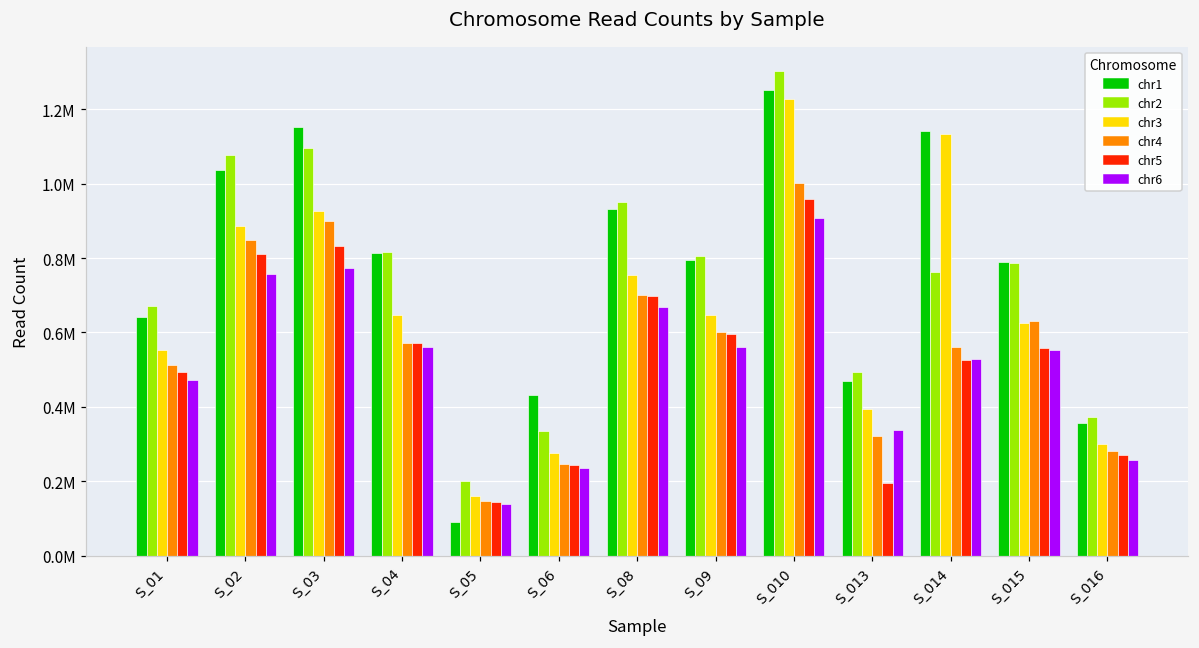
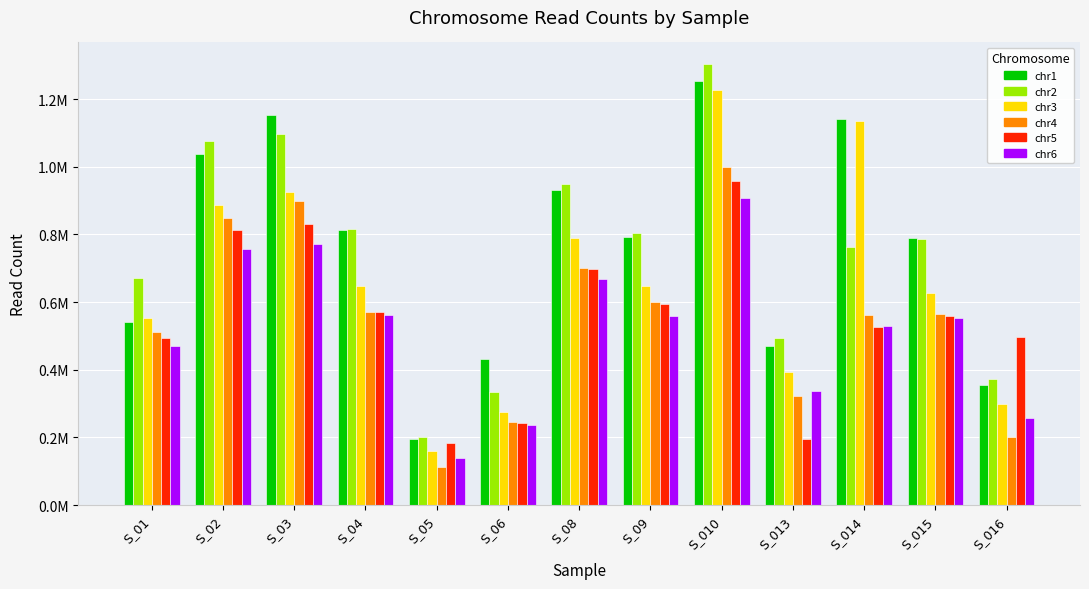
  {
    "chr1": {
-     "S_01": 640000,
+     "S_01": 540000,
      "S_02": 1040000,
      "S_03": 1150000,
      "S_04": 810000,
-     "S_05": 90000,
+     "S_05": 200000,
      "S_06": 430000,
      "S_08": 930000,
      "S_09": 790000,
      "S_010": 1250000,
      "S_013": 470000,
      "S_014": 1140000,
      "S_015": 790000,
      "S_016": 360000
    },
    "chr2": {
      "S_01": 670000,
      "S_02": 1080000,
      "S_03": 1100000,
      "S_04": 820000,
      "S_05": 200000,
      "S_06": 340000,
      "S_08": 950000,
      "S_09": 800000,
      "S_010": 1300000,
      "S_013": 490000,
      "S_014": 760000,
      "S_015": 790000,
      "S_016": 370000
    },
    "chr3": {
      "S_01": 550000,
      "S_02": 890000,
      "S_03": 930000,
      "S_04": 650000,
      "S_05": 160000,
      "S_06": 280000,
-     "S_08": 750000,
+     "S_08": 790000,
      "S_09": 650000,
      "S_010": 1230000,
      "S_013": 390000,
      "S_014": 1130000,
      "S_015": 630000,
      "S_016": 300000
    },
    "chr4": {
      "S_01": 510000,
      "S_02": 850000,
      "S_03": 900000,
      "S_04": 570000,
-     "S_05": 150000,
+     "S_05": 110000,
      "S_06": 250000,
      "S_08": 700000,
      "S_09": 600000,
      "S_010": 1000000,
      "S_013": 320000,
      "S_014": 560000,
-     "S_015": 630000,
-     "S_016": 280000
+     "S_015": 570000,
+     "S_016": 200000
    },
    "chr5": {
      "S_01": 490000,
      "S_02": 810000,
      "S_03": 830000,
      "S_04": 570000,
-     "S_05": 140000,
+     "S_05": 180000,
      "S_06": 240000,
      "S_08": 700000,
      "S_09": 600000,
      "S_010": 960000,
      "S_013": 190000,
      "S_014": 530000,
      "S_015": 560000,
-     "S_016": 270000
+     "S_016": 500000
    },
    "chr6": {
      "S_01": 470000,
      "S_02": 760000,
      "S_03": 770000,
      "S_04": 560000,
      "S_05": 140000,
      "S_06": 240000,
      "S_08": 670000,
      "S_09": 560000,
      "S_010": 910000,
      "S_013": 340000,
      "S_014": 530000,
      "S_015": 550000,
      "S_016": 260000
    }
  }
